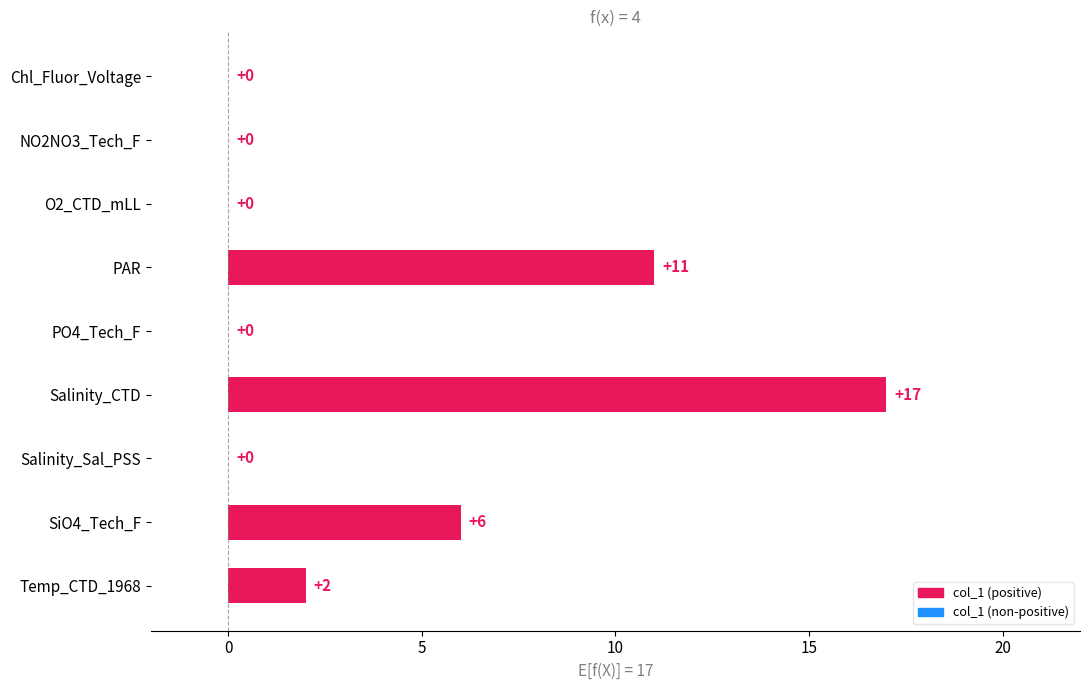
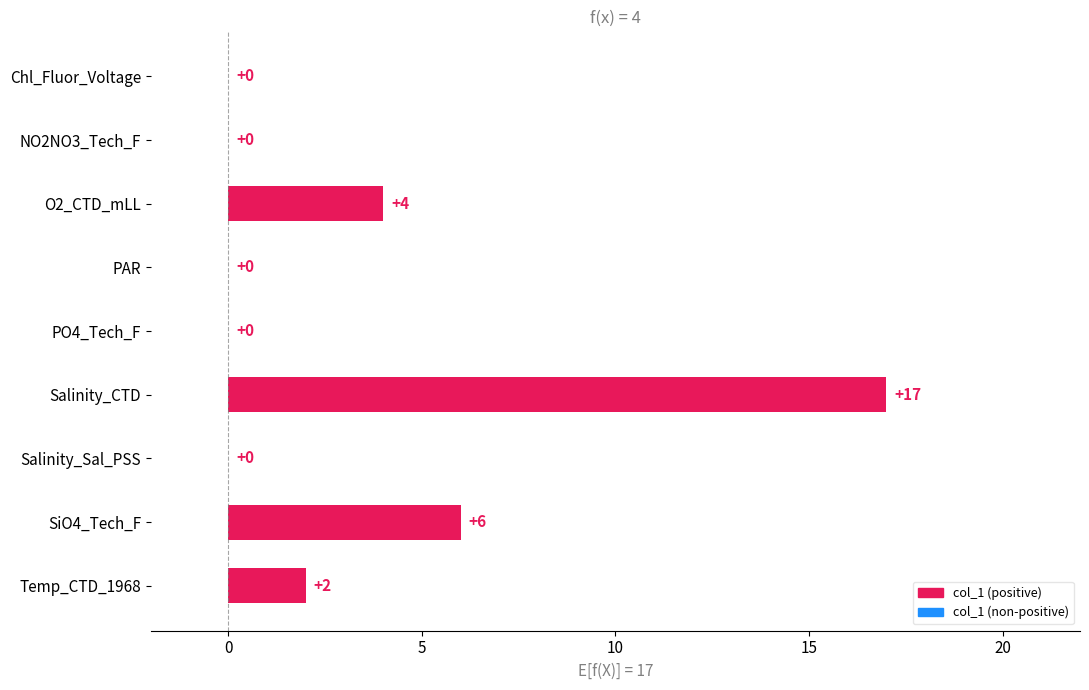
  {
    "Chl_Fluor_Voltage": "+0",
    "NO2NO3_Tech_F": "+0",
-   "O2_CTD_mLL": "+0",
-   "PAR": "+11",
+   "O2_CTD_mLL": "+4",
+   "PAR": "+0",
    "PO4_Tech_F": "+0",
    "Salinity_CTD": "+17",
    "Salinity_Sal_PSS": "+0",
    "SiO4_Tech_F": "+6",
    "Temp_CTD_1968": "+2"
  }
